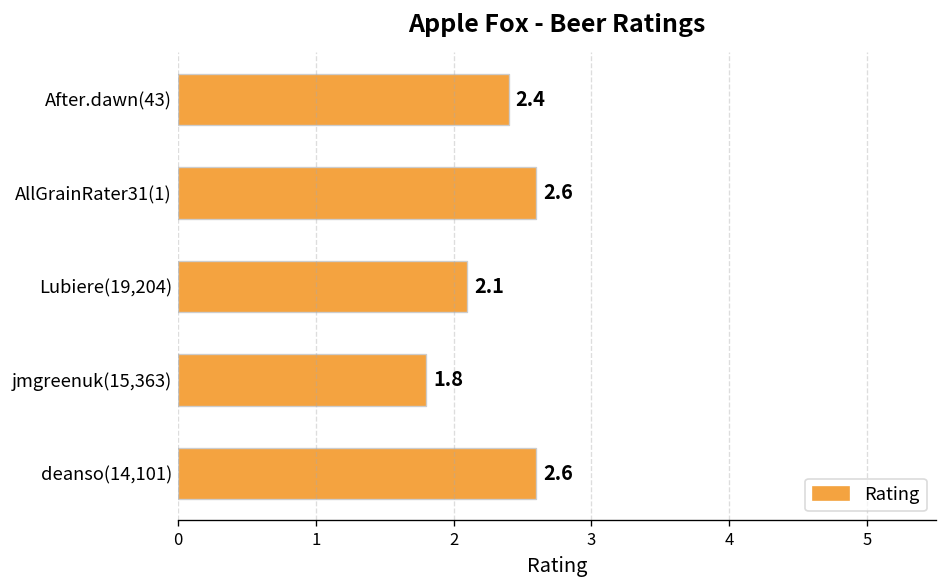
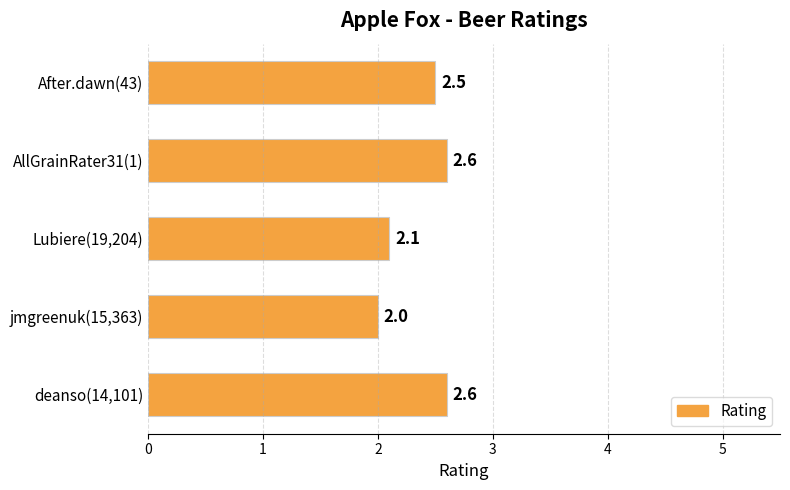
  {
-   "After.dawn(43)": 2.4,
+   "After.dawn(43)": 2.5,
    "AllGrainRater31(1)": 2.6,
    "Lubiere(19,204)": 2.1,
-   "jmgreenuk(15,363)": 1.8,
+   "jmgreenuk(15,363)": 2.0,
    "deanso(14,101)": 2.6
  }
